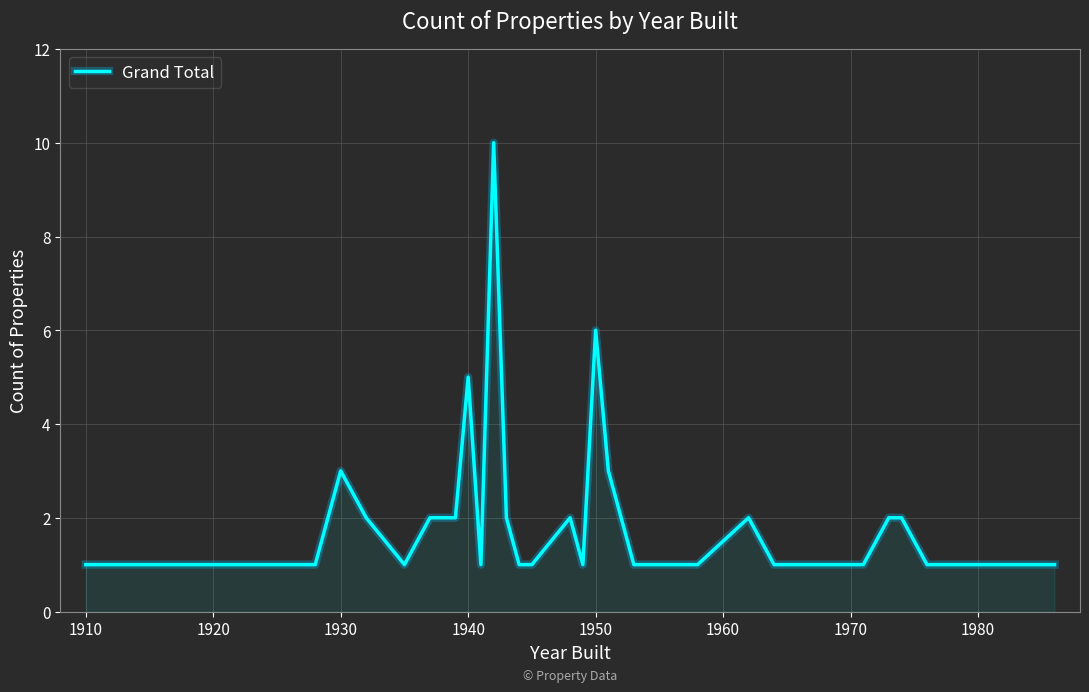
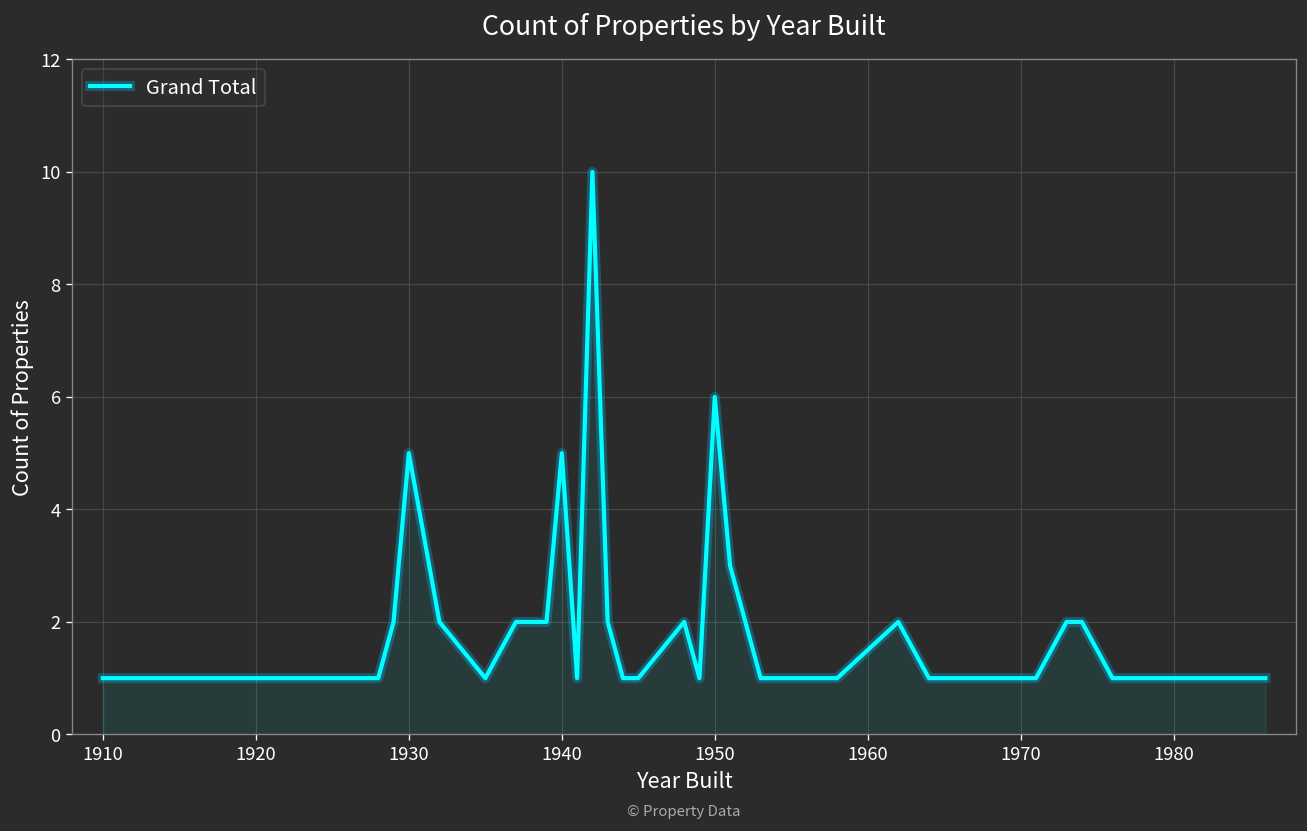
  {
    "1910": 1,
    "1920": 1,
-   "1930": 3,
+   "1930": 5,
    "1940": 5,
    "1950": 6,
    "1970": 1
  }
